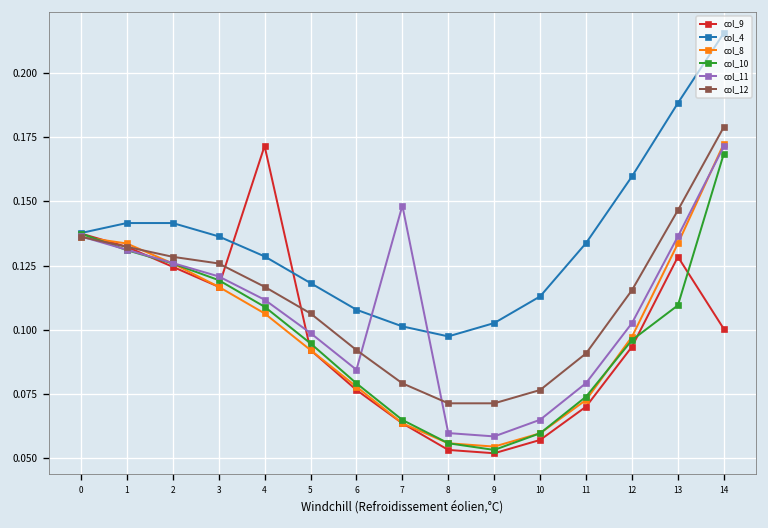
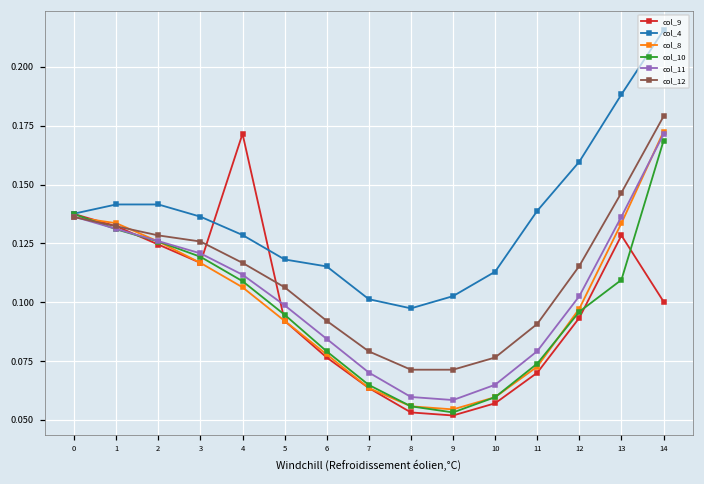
  {
    "col_9": {
      "2": 0.125,
      "4": 0.172,
      "6": 0.077,
      "8": 0.053,
      "9": 0.052,
      "10": 0.057,
      "11": 0.070,
      "12": 0.093,
      "13": 0.128,
      "14": 0.100
    },
    "col_4": {
      "1": 0.142,
      "2": 0.142,
      "3": 0.136,
      "4": 0.129,
      "5": 0.118,
-     "6": 0.108,
+     "6": 0.115,
      "7": 0.101,
      "8": 0.097,
      "9": 0.103,
      "10": 0.113,
-     "11": 0.134,
+     "11": 0.139,
      "12": 0.160,
      "13": 0.188
    },
    "col_8": {
      "1": 0.134,
      "4": 0.106,
      "6": 0.078,
      "9": 0.054,
      "11": 0.073,
      "12": 0.097,
      "13": 0.134
    },
    "col_10": {
      "3": 0.119,
      "4": 0.109,
      "5": 0.095,
      "6": 0.079,
      "7": 0.065,
      "9": 0.053,
      "11": 0.074,
      "12": 0.096,
      "13": 0.110,
      "14": 0.169
    },
    "col_11": {
      "3": 0.121,
      "4": 0.112,
      "5": 0.099,
      "6": 0.084,
-     "7": 0.148,
+     "7": 0.070,
      "8": 0.060,
      "9": 0.058,
      "10": 0.065,
      "11": 0.079,
      "12": 0.103,
      "13": 0.136
    },
    "col_12": {
      "2": 0.128,
      "3": 0.126,
      "4": 0.117,
      "5": 0.106,
      "6": 0.092,
      "7": 0.079,
      "8": 0.071,
      "9": 0.071,
      "10": 0.077,
      "11": 0.091,
      "12": 0.115,
      "13": 0.147,
      "14": 0.179
    }
  }
